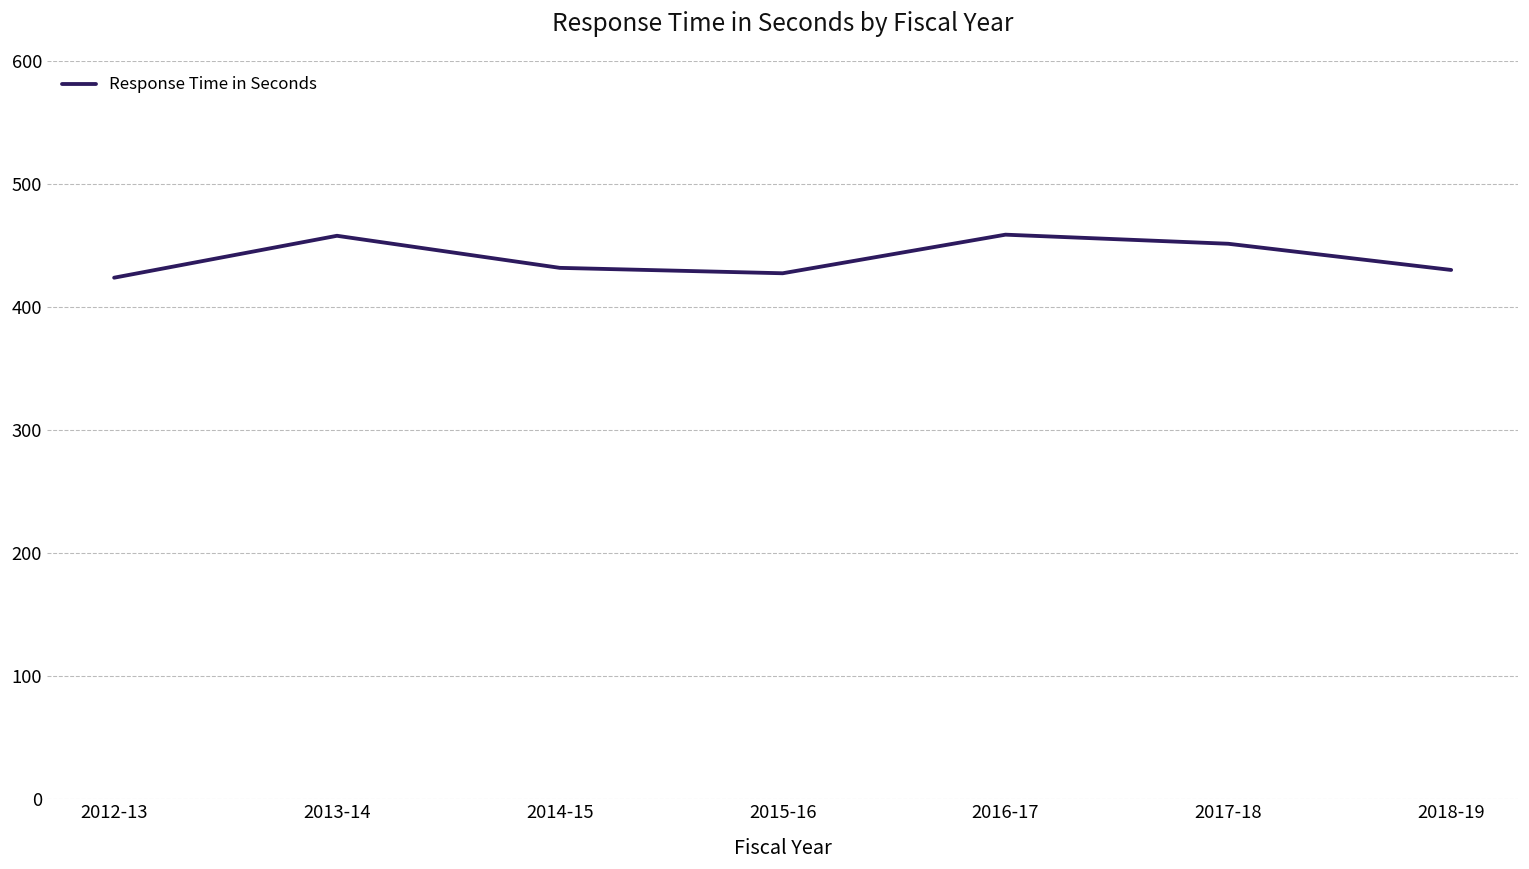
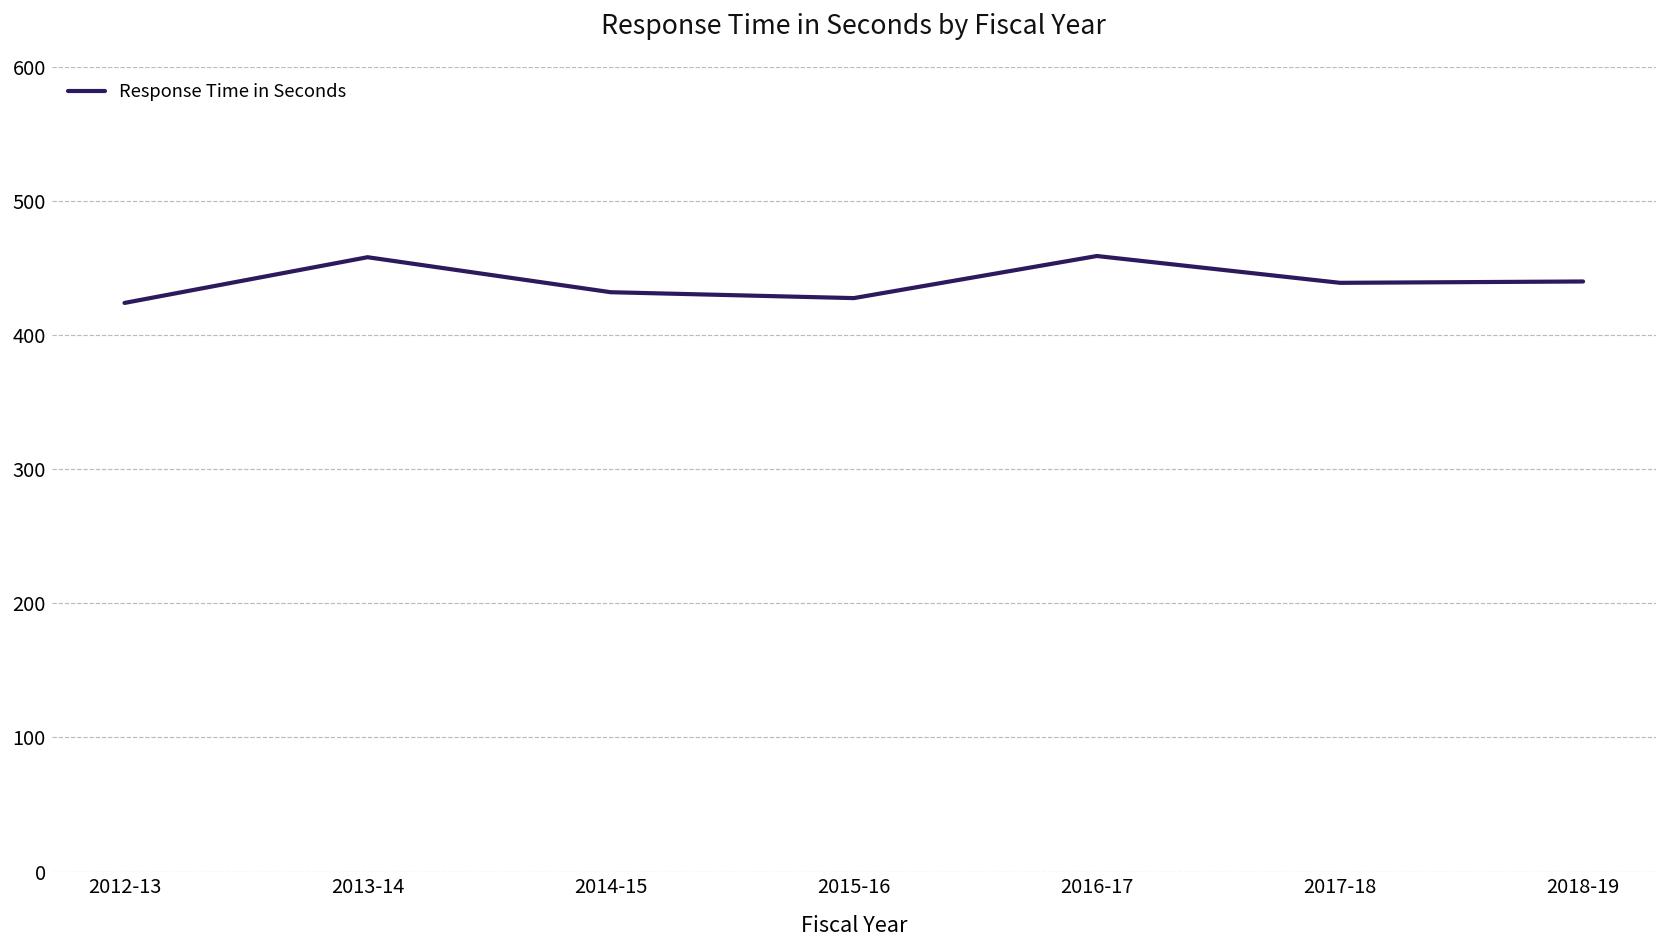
  {
    "2012-13": 424,
    "2013-14": 458,
    "2014-15": 432,
    "2015-16": 428,
    "2016-17": 459,
-   "2017-18": 452,
-   "2018-19": 430
+   "2017-18": 439,
+   "2018-19": 440
  }
